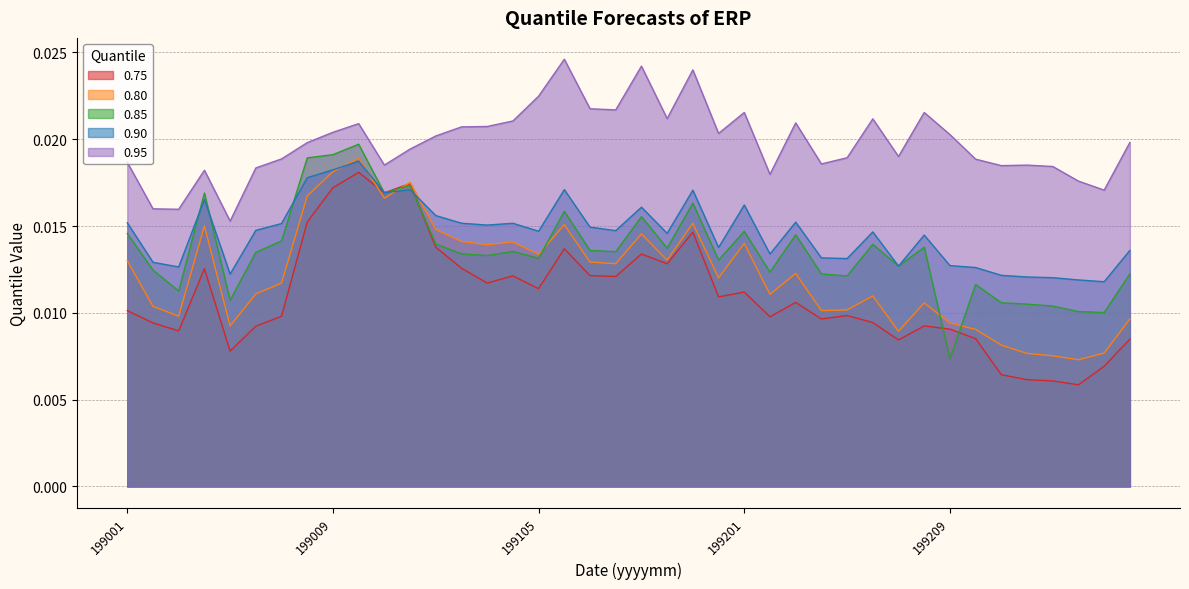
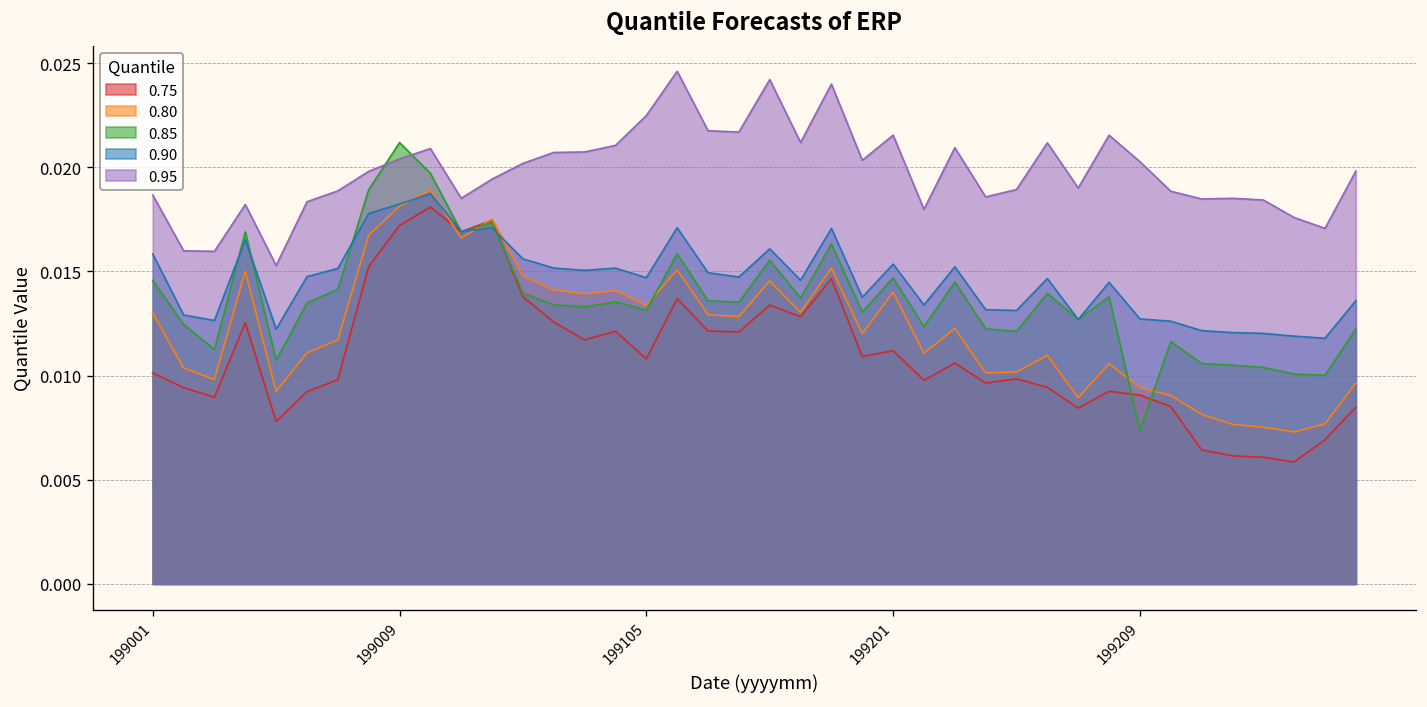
  {
    "0.75": {
      "199001": 0.0101,
      "199009": 0.0172,
-     "199105": 0.0114,
+     "199105": 0.0108,
      "199201": 0.0112,
      "199209": 0.0091
    },
    "0.80": {
      "199001": 0.0130,
      "199105": 0.0134,
      "199201": 0.0140,
      "199209": 0.0094
    },
    "0.85": {
      "199001": 0.0146,
-     "199009": 0.0191,
+     "199009": 0.0212,
      "199105": 0.0131,
      "199201": 0.0147,
      "199209": 0.0074
    },
    "0.90": {
-     "199001": 0.0152,
+     "199001": 0.0158,
      "199105": 0.0147,
-     "199201": 0.0162,
+     "199201": 0.0154,
      "199209": 0.0127
    },
    "0.95": {
      "199009": 0.0204,
      "199105": 0.0225,
      "199201": 0.0215,
      "199209": 0.0203
    }
  }
